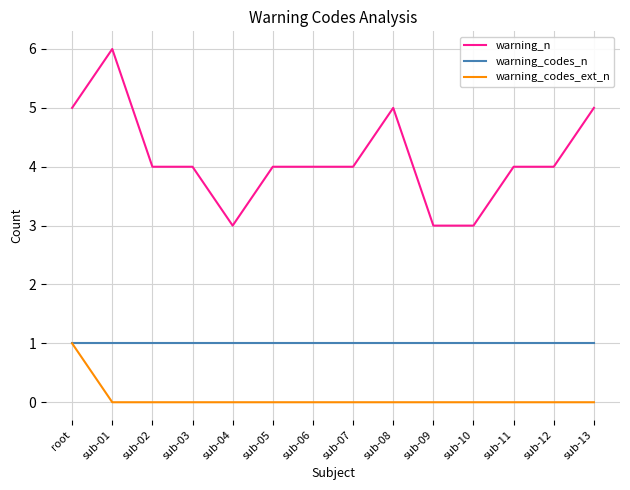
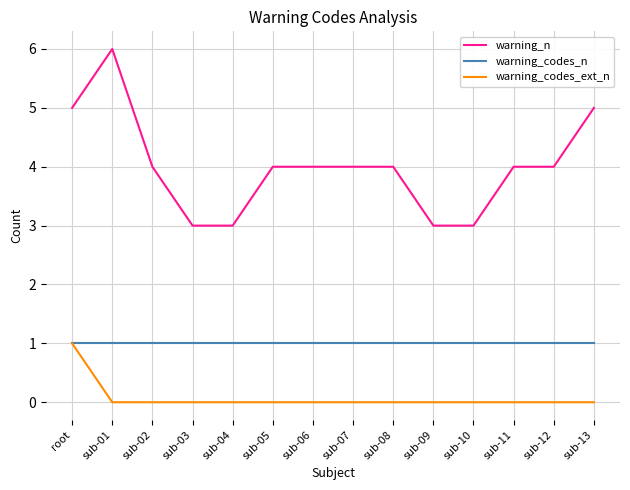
  {
    "warning_n": {
      "root": 5,
      "sub-01": 6,
      "sub-02": 4,
-     "sub-03": 4,
+     "sub-03": 3,
      "sub-04": 3,
      "sub-05": 4,
      "sub-06": 4,
      "sub-07": 4,
-     "sub-08": 5,
+     "sub-08": 4,
      "sub-09": 3,
      "sub-10": 3,
      "sub-11": 4,
      "sub-12": 4,
      "sub-13": 5
    },
    "warning_codes_n": {
      "sub-01": 1,
      "sub-02": 1,
      "sub-03": 1,
      "sub-04": 1,
      "sub-05": 1,
      "sub-06": 1,
      "sub-07": 1,
      "sub-08": 1,
      "sub-09": 1,
      "sub-10": 1,
      "sub-11": 1,
      "sub-12": 1,
      "sub-13": 1
    },
    "warning_codes_ext_n": {
      "sub-01": 0,
      "sub-02": 0,
      "sub-03": 0,
      "sub-04": 0,
      "sub-05": 0,
      "sub-06": 0,
      "sub-07": 0,
      "sub-08": 0,
      "sub-09": 0,
      "sub-10": 0,
      "sub-11": 0,
      "sub-12": 0,
      "sub-13": 0
    }
  }
